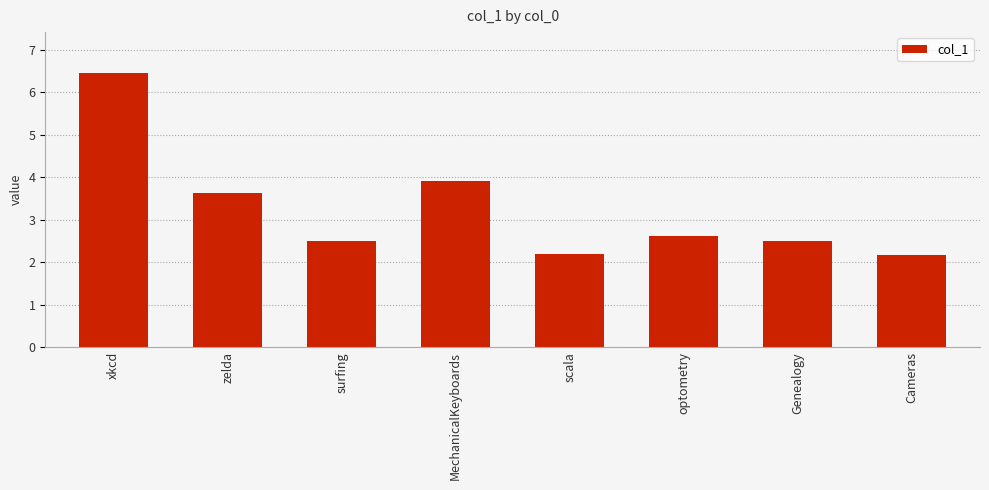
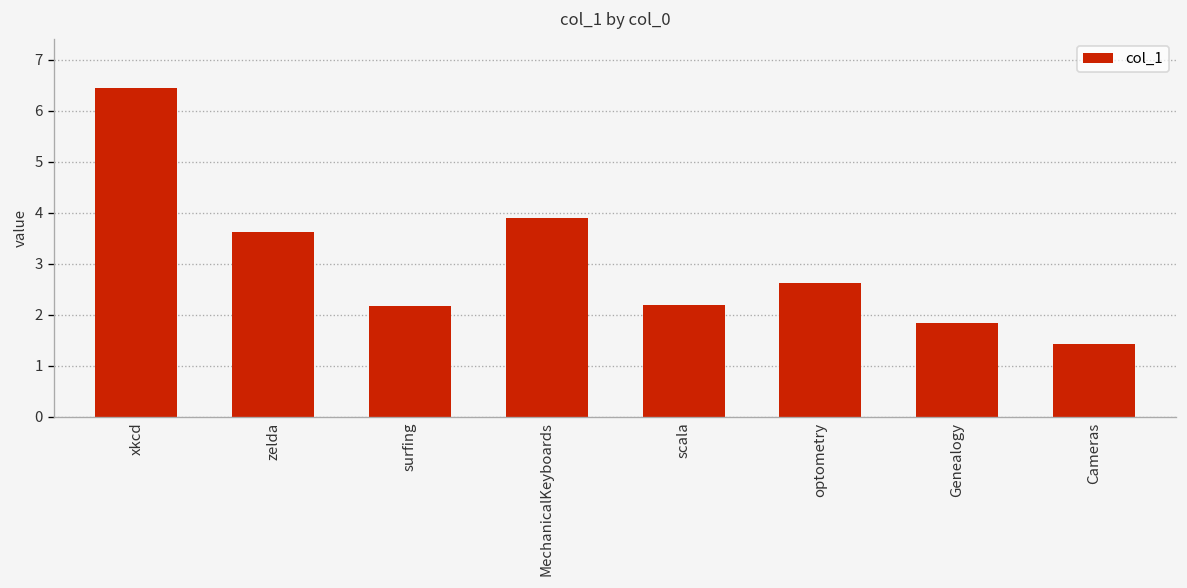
  {
    "xkcd": 6.5,
    "zelda": 3.6,
-   "surfing": 2.5,
+   "surfing": 2.2,
    "MechanicalKeyboards": 3.9,
    "scala": 2.2,
    "optometry": 2.6,
-   "Genealogy": 2.5,
-   "Cameras": 2.2
+   "Genealogy": 1.8,
+   "Cameras": 1.4
  }
